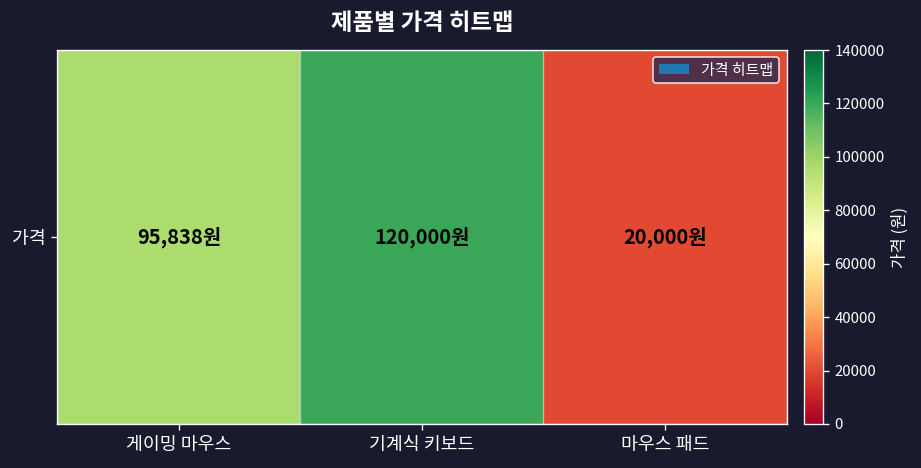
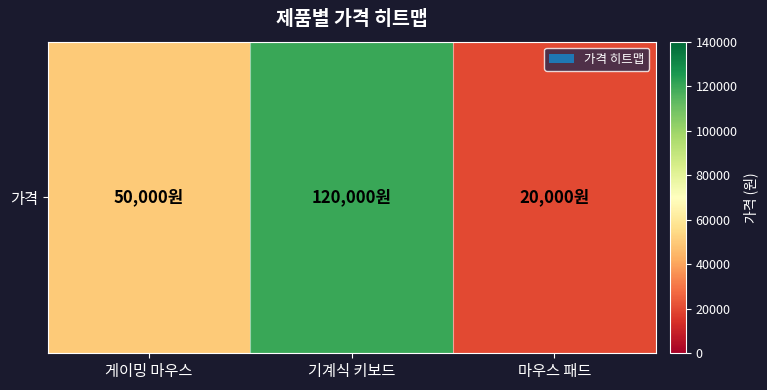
  {
    "가격": {
-     "게이밍 마우스": "95,838원",
+     "게이밍 마우스": "50,000원",
      "기계식 키보드": "120,000원",
      "마우스 패드": "20,000원"
    }
  }
